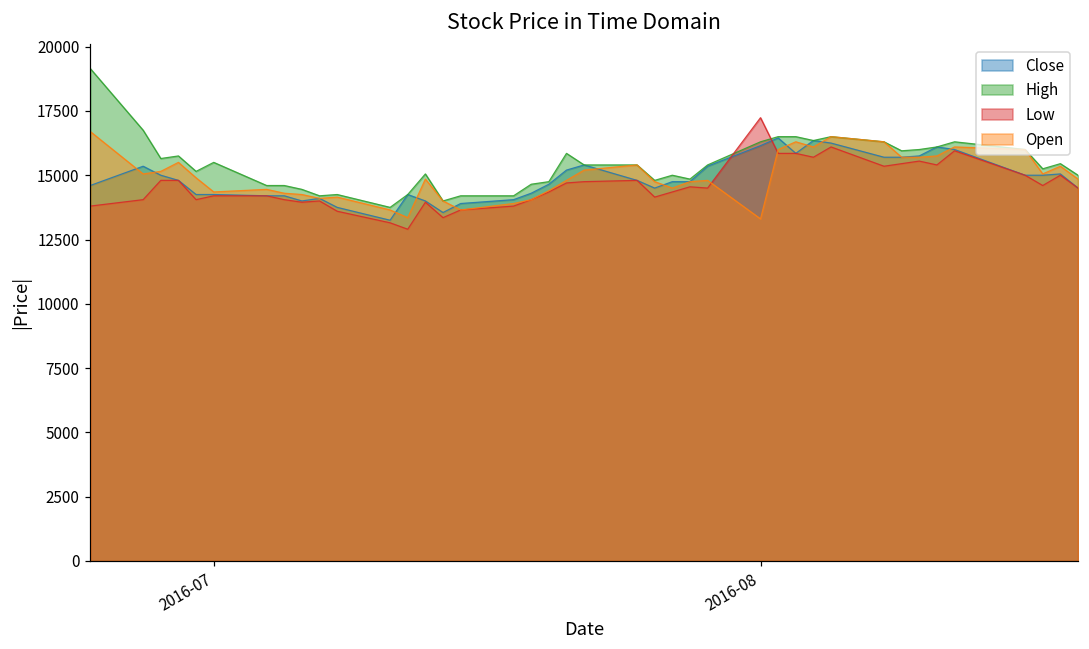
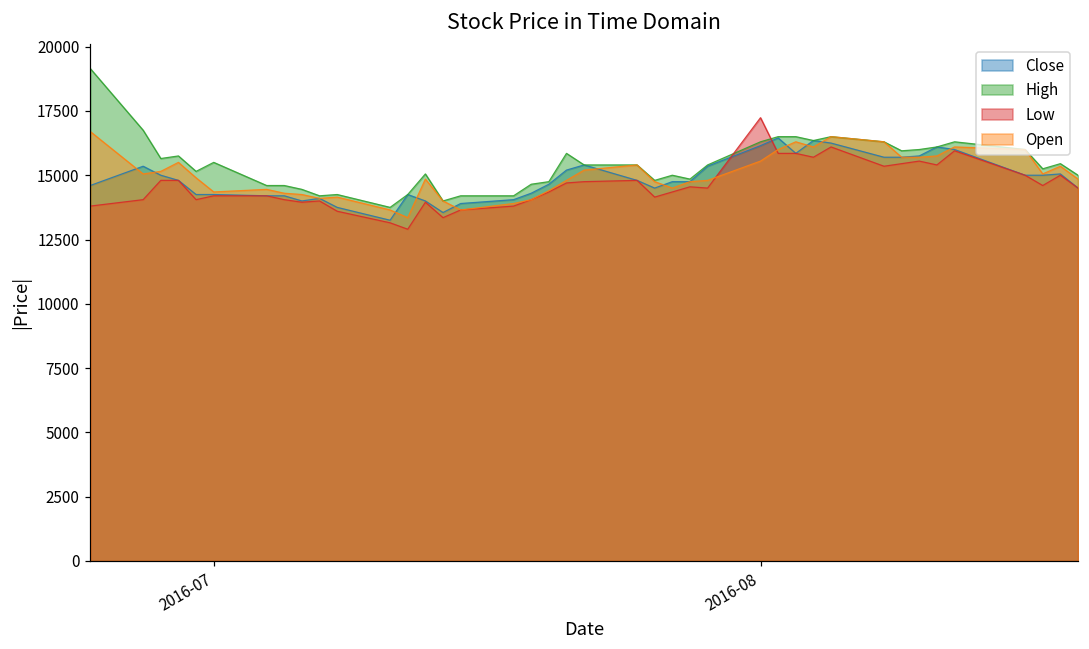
  {
    "Close": {
      "2016-08": 16200
    },
    "High": {
      "2016-07": 15500,
      "2016-08": 16300
    },
    "Low": {
      "2016-08": 17200
    },
    "Open": {
-     "2016-08": 13300
+     "2016-08": 15600
    }
  }
